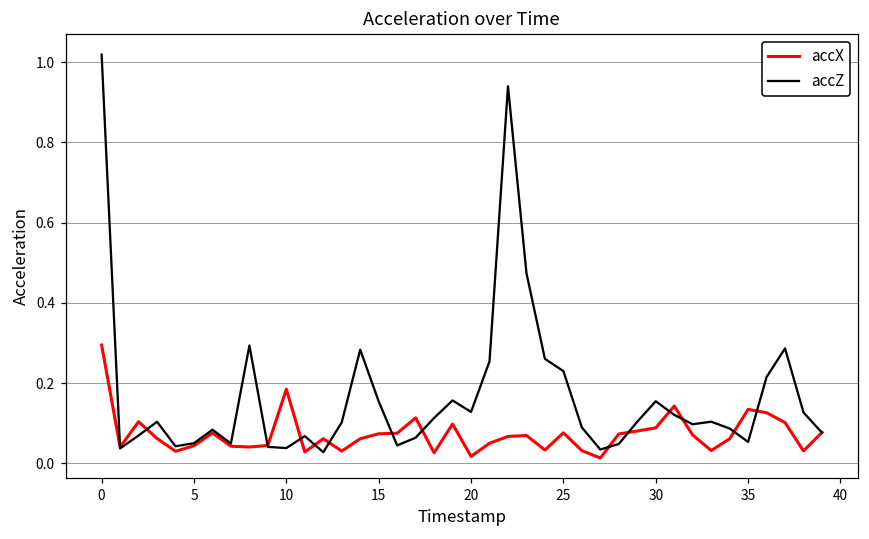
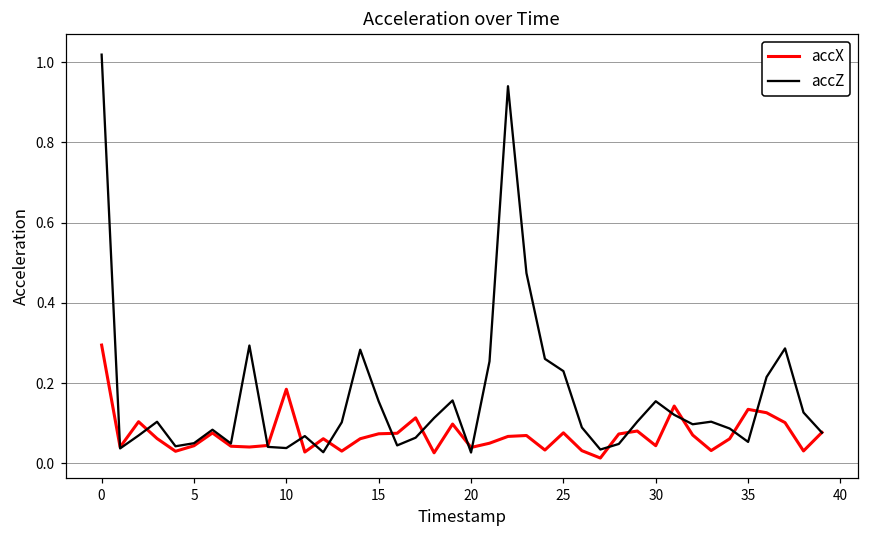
  {
    "accX": {
      "0": 0.29,
      "10": 0.18,
      "15": 0.07,
-     "20": 0.02,
+     "20": 0.04,
      "25": 0.08,
-     "30": 0.09,
+     "30": 0.04,
      "35": 0.13
    },
    "accZ": {
      "0": 1.02,
      "10": 0.04,
      "15": 0.15,
-     "20": 0.13,
+     "20": 0.03,
      "25": 0.23,
      "30": 0.15,
      "35": 0.05
    }
  }
